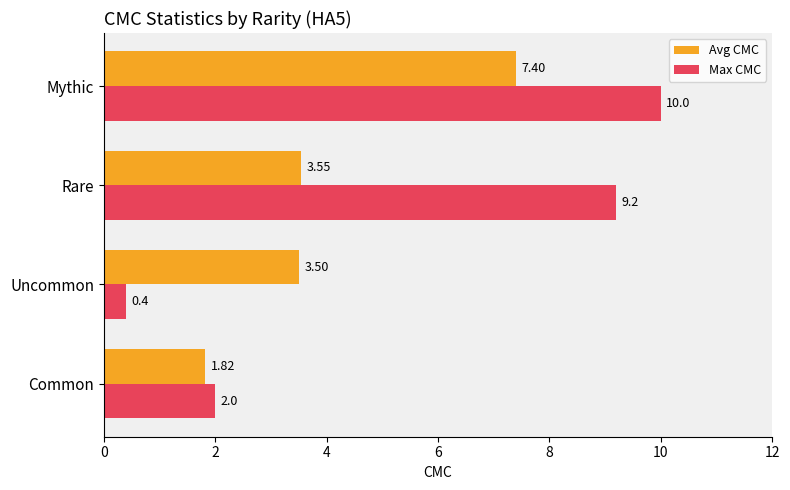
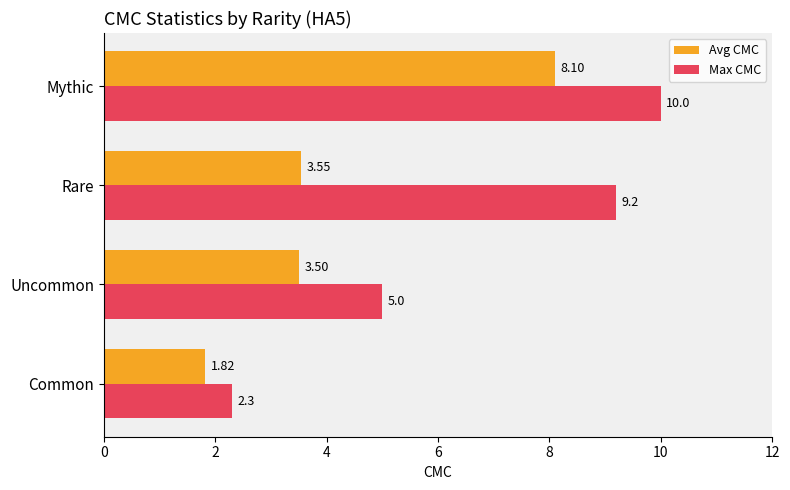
  {
    "Avg CMC": {
-     "Mythic": 7.40,
+     "Mythic": 8.10,
      "Rare": 3.55,
      "Uncommon": 3.50,
      "Common": 1.82
    },
    "Max CMC": {
      "Mythic": 10.0,
      "Rare": 9.2,
-     "Uncommon": 0.4,
-     "Common": 2.0
+     "Uncommon": 5.0,
+     "Common": 2.3
    }
  }
